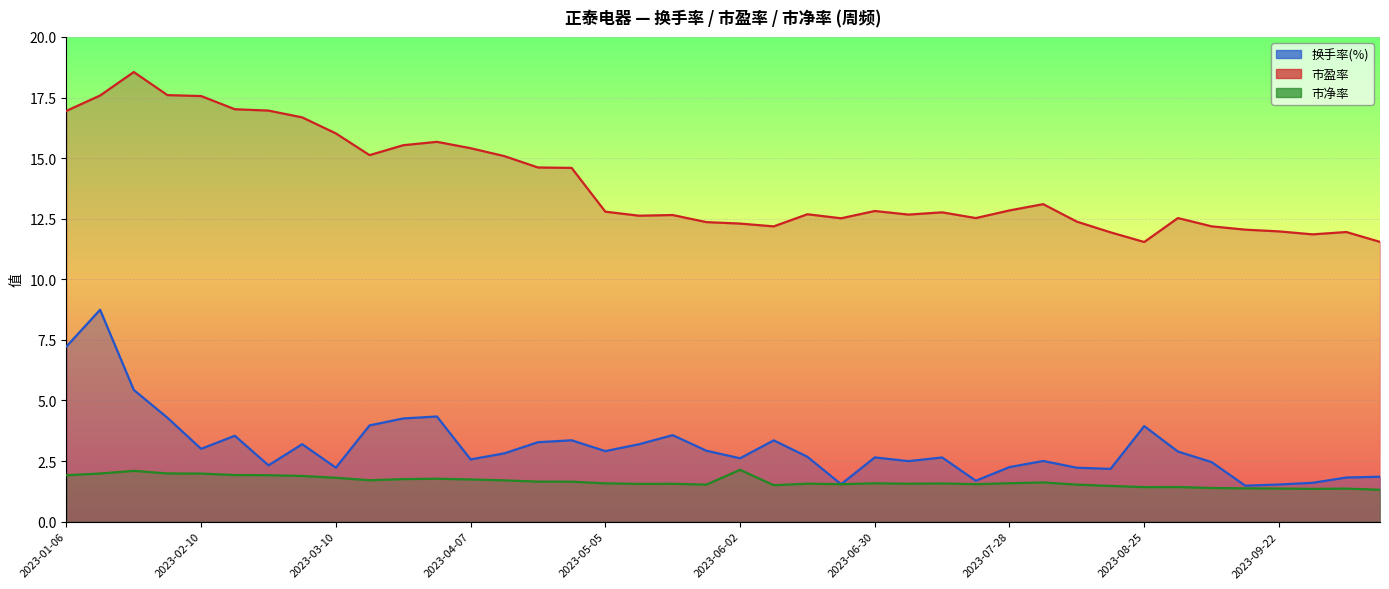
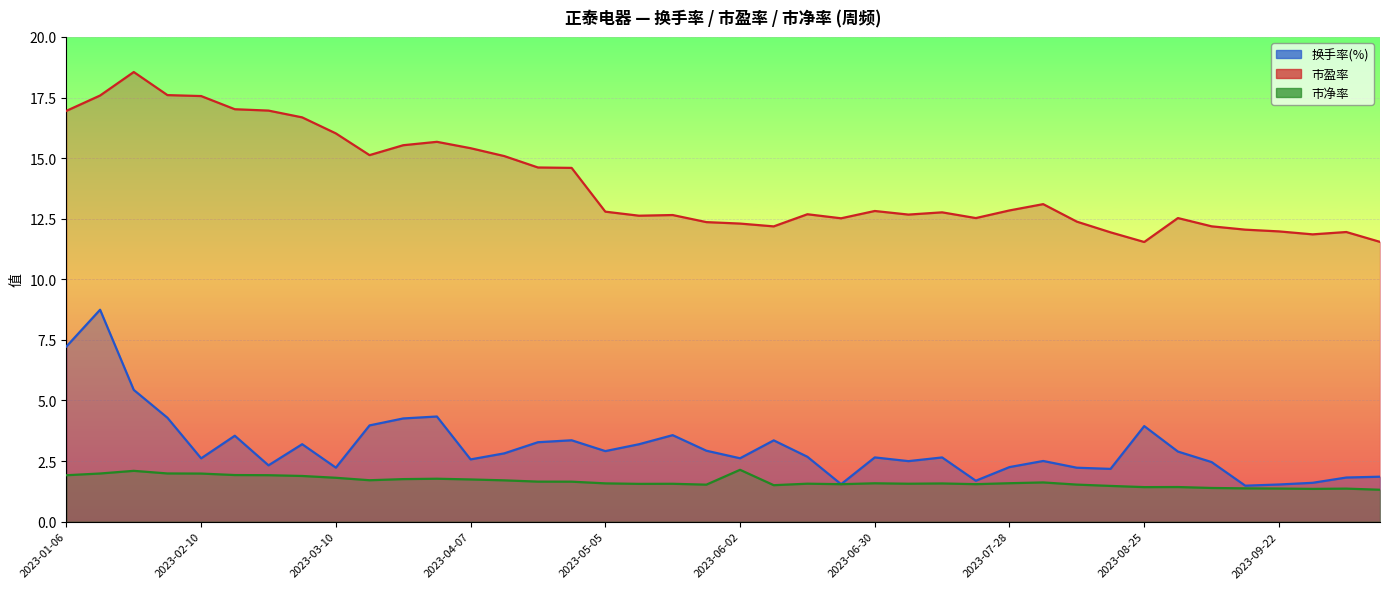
  {
    "换手率(%)": {
      "2023-01-06": 7.2,
-     "2023-02-10": 3.0,
+     "2023-02-10": 2.6,
      "2023-03-10": 2.2,
      "2023-04-07": 2.6,
      "2023-05-05": 2.9,
      "2023-06-02": 2.6,
      "2023-06-30": 2.6,
      "2023-07-28": 2.3,
      "2023-08-25": 3.9,
      "2023-09-22": 1.5
    },
    "市盈率": {
      "2023-01-06": 16.9,
      "2023-02-10": 17.6,
      "2023-03-10": 16.0,
      "2023-04-07": 15.4,
      "2023-05-05": 12.8,
      "2023-06-02": 12.3,
      "2023-06-30": 12.8,
      "2023-07-28": 12.8,
      "2023-08-25": 11.5,
      "2023-09-22": 12.0
    },
    "市净率": {
      "2023-01-06": 1.9,
      "2023-02-10": 2.0,
      "2023-03-10": 1.8,
      "2023-04-07": 1.7,
      "2023-05-05": 1.6,
      "2023-06-02": 2.1,
      "2023-06-30": 1.6,
      "2023-07-28": 1.6,
      "2023-08-25": 1.4,
      "2023-09-22": 1.4
    }
  }
